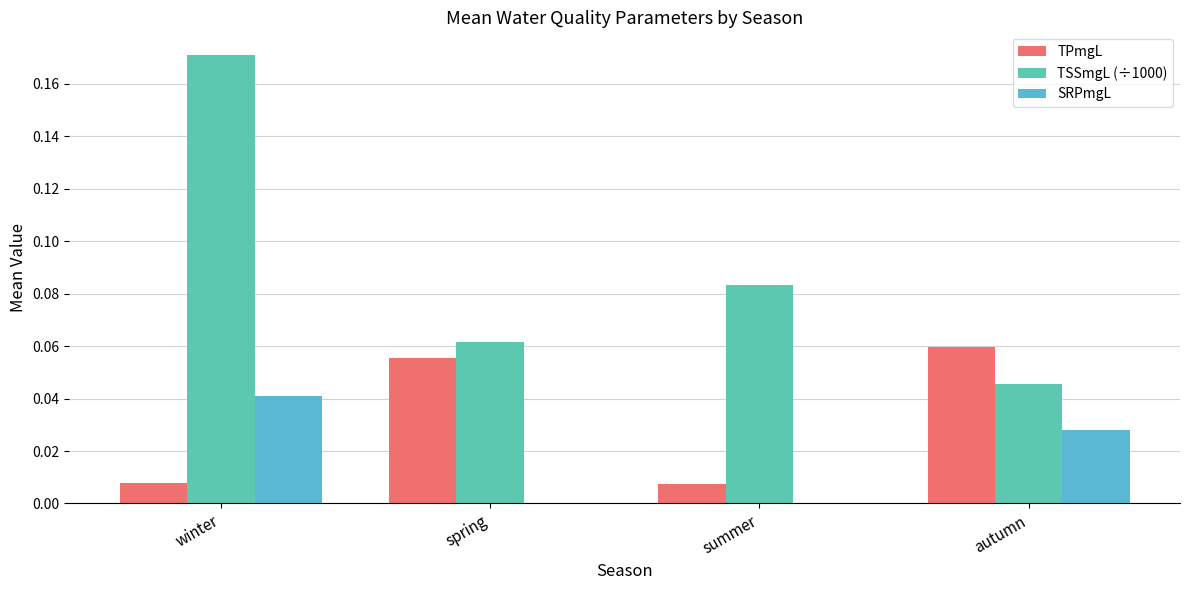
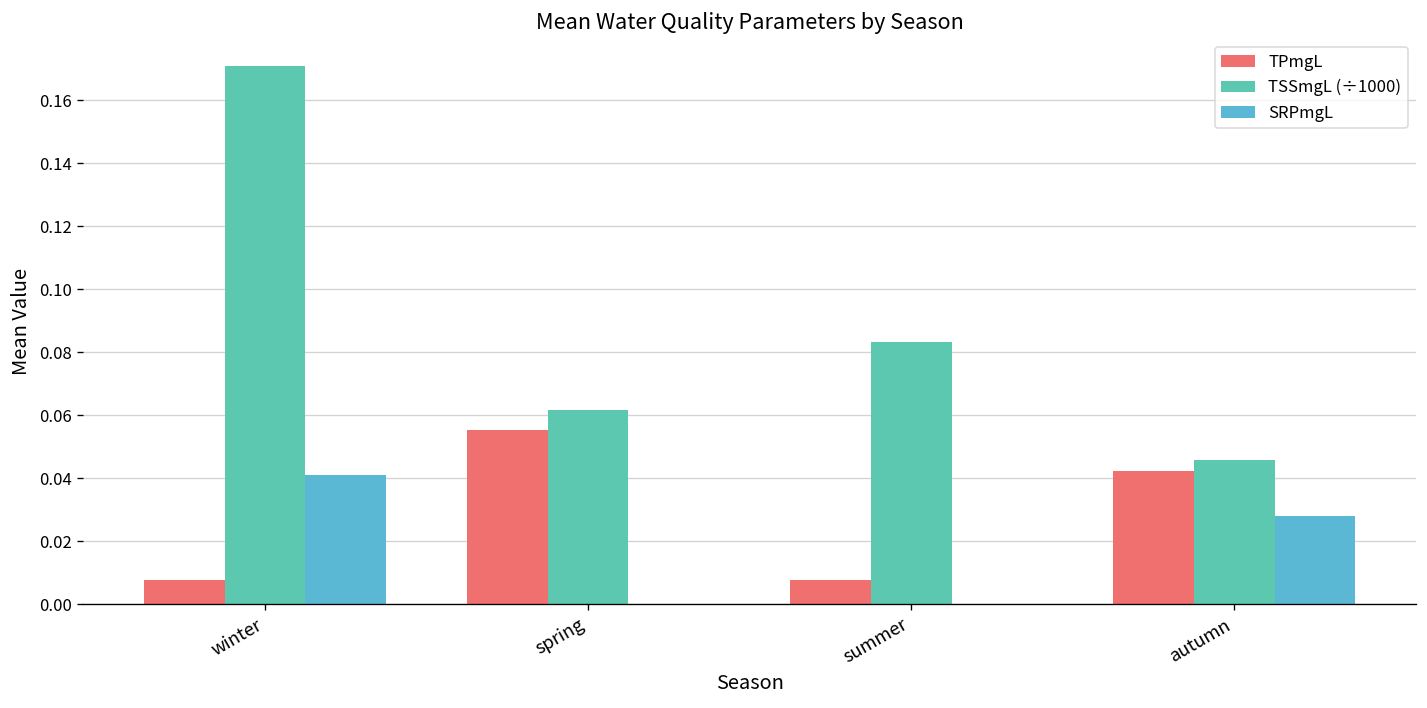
  {
    "TPmgL": {
      "winter": 0.008,
      "spring": 0.055,
      "summer": 0.008,
-     "autumn": 0.060
+     "autumn": 0.042
    }
  }
